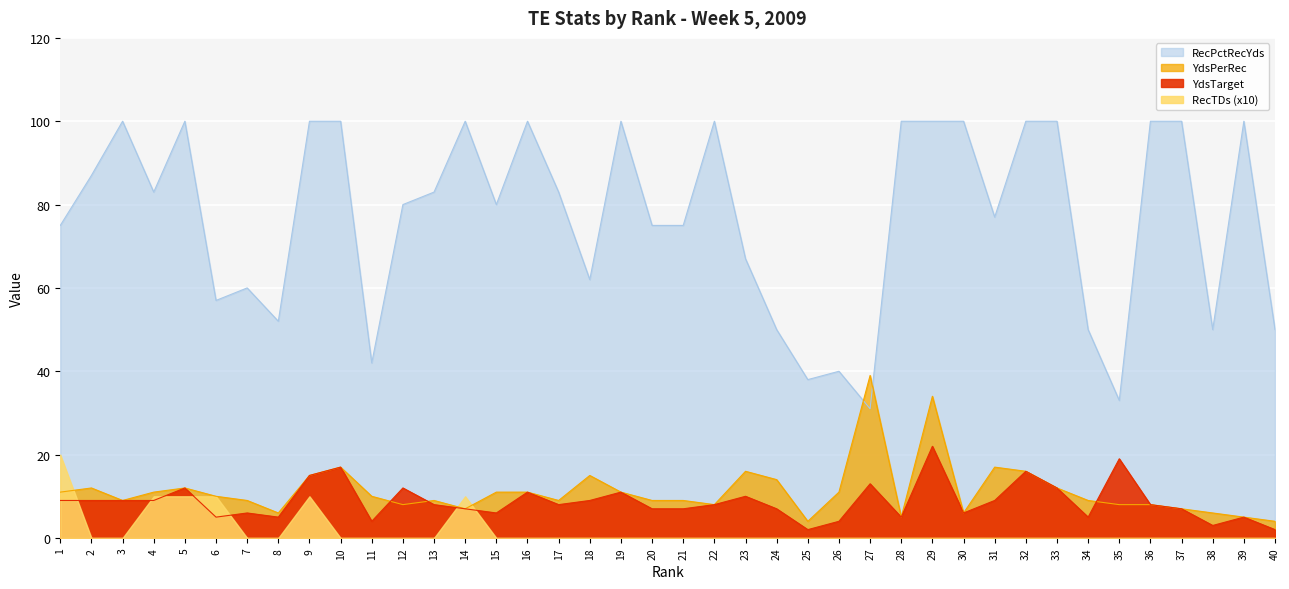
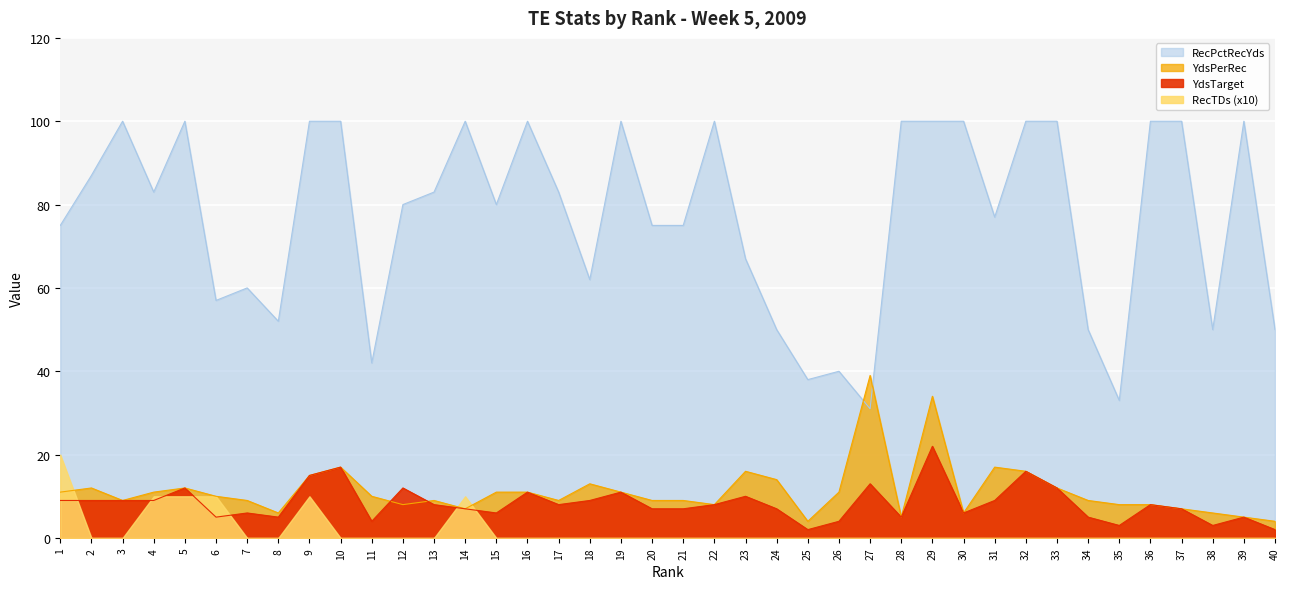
  {
    "RecPctRecYds": {
      "1": 75,
      "2": 87,
      "3": 100,
      "4": 83,
      "5": 100,
      "6": 57,
      "7": 60,
      "8": 52,
      "9": 100,
      "10": 100,
      "11": 42,
      "12": 80,
      "13": 83,
      "14": 100,
      "15": 80,
      "16": 100,
      "17": 83,
      "18": 62,
      "19": 100,
      "20": 75,
      "21": 75,
      "22": 100,
      "23": 67,
      "24": 50,
      "25": 38,
      "26": 40,
      "27": 31,
      "28": 100,
      "29": 100,
      "30": 100,
      "31": 77,
      "32": 100,
      "33": 100,
      "34": 50,
      "35": 33,
      "36": 100,
      "37": 100,
      "38": 50,
      "39": 100,
      "40": 50
    },
    "YdsPerRec": {
      "1": 11,
      "2": 12,
      "4": 11,
      "7": 9,
      "8": 6,
      "11": 10,
      "12": 8,
      "13": 9,
      "15": 11,
      "17": 9,
-     "18": 15,
+     "18": 13,
      "20": 9,
      "21": 9,
      "23": 16,
      "24": 14,
      "25": 4,
      "26": 11,
      "27": 39,
      "29": 34,
      "31": 17,
      "34": 9,
      "35": 8,
      "38": 6,
      "40": 4
    },
    "YdsTarget": {
      "1": 9,
      "2": 9,
      "4": 9,
      "6": 5,
      "7": 6,
      "8": 5,
      "11": 4,
      "12": 12,
      "13": 8,
      "15": 6,
      "17": 8,
      "18": 9,
      "20": 7,
      "21": 7,
      "23": 10,
      "24": 7,
      "25": 2,
      "26": 4,
      "27": 13,
      "29": 22,
      "31": 9,
      "34": 5,
-     "35": 19,
+     "35": 3,
      "38": 3,
      "40": 2
    },
    "RecTDs (x10)": {
      "1": 20,
      "2": 0,
      "3": 0,
      "4": 10,
      "5": 10,
      "7": 0,
      "8": 0,
      "9": 10,
      "10": 0,
      "11": 0,
      "12": 0,
      "13": 0,
      "14": 10,
      "15": 0,
      "16": 0,
      "17": 0,
      "18": 0,
      "19": 0,
      "20": 0,
      "21": 0,
      "22": 0,
      "23": 0,
      "24": 0,
      "25": 0,
      "26": 0,
      "27": 0,
      "28": 0,
      "29": 0,
      "30": 0,
      "31": 0,
      "32": 0,
      "33": 0,
      "34": 0,
      "35": 0,
      "36": 0,
      "37": 0,
      "38": 0,
      "39": 0,
      "40": 0
    }
  }
